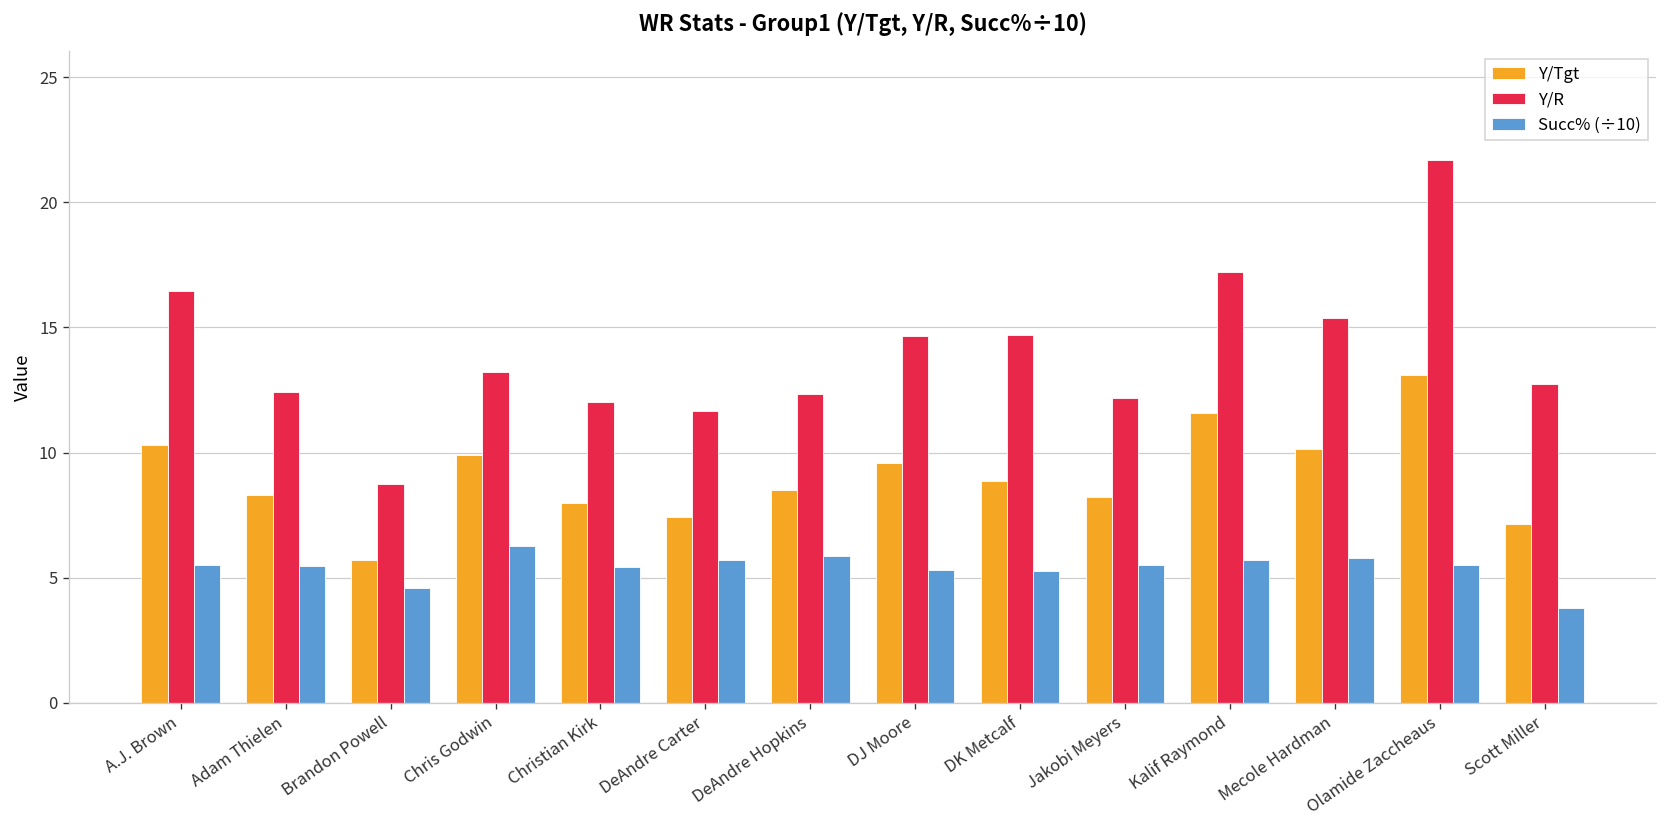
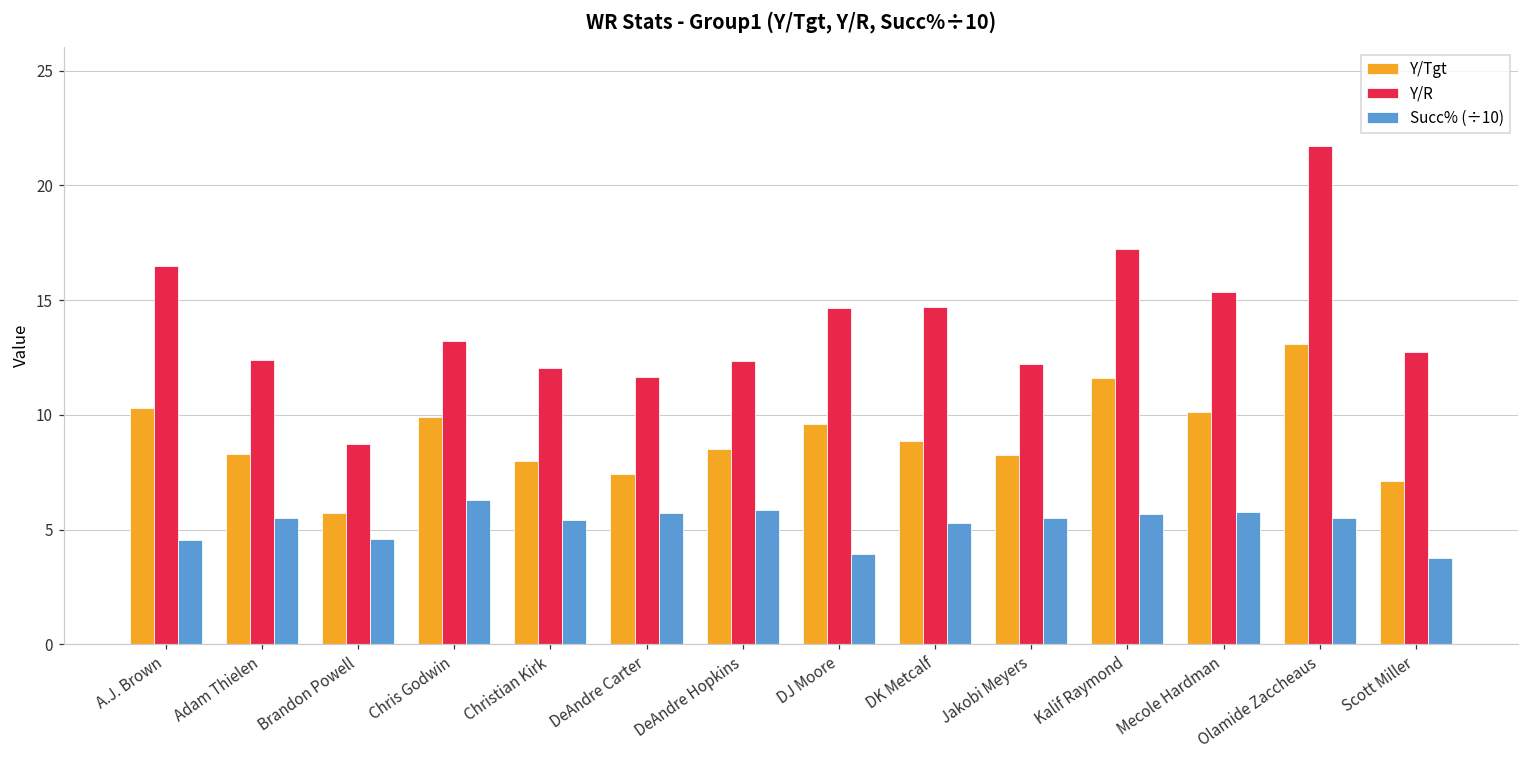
  {
    "Y/Tgt": {
      "A.J. Brown": 10.3,
      "Adam Thielen": 8.3,
      "Brandon Powell": 5.7,
      "Chris Godwin": 9.9,
      "Christian Kirk": 8.0,
      "DeAndre Carter": 7.4,
      "DeAndre Hopkins": 8.5,
      "DJ Moore": 9.6,
      "DK Metcalf": 8.9,
      "Jakobi Meyers": 8.2,
      "Kalif Raymond": 11.6,
      "Mecole Hardman": 10.1,
      "Olamide Zaccheaus": 13.1,
      "Scott Miller": 7.1
    },
    "Y/R": {
      "A.J. Brown": 16.5,
      "Adam Thielen": 12.4,
      "Brandon Powell": 8.8,
      "Chris Godwin": 13.2,
      "Christian Kirk": 12.0,
      "DeAndre Carter": 11.7,
      "DeAndre Hopkins": 12.3,
      "DJ Moore": 14.7,
      "DK Metcalf": 14.7,
      "Jakobi Meyers": 12.2,
      "Kalif Raymond": 17.2,
      "Mecole Hardman": 15.4,
      "Olamide Zaccheaus": 21.7,
      "Scott Miller": 12.7
    },
    "Succ% (÷10)": {
-     "A.J. Brown": 5.5,
+     "A.J. Brown": 4.5,
      "Adam Thielen": 5.5,
      "Brandon Powell": 4.6,
      "Chris Godwin": 6.3,
      "Christian Kirk": 5.4,
      "DeAndre Carter": 5.7,
      "DeAndre Hopkins": 5.9,
-     "DJ Moore": 5.3,
+     "DJ Moore": 3.9,
      "DK Metcalf": 5.3,
      "Jakobi Meyers": 5.5,
      "Kalif Raymond": 5.7,
      "Mecole Hardman": 5.8,
      "Olamide Zaccheaus": 5.5,
      "Scott Miller": 3.8
    }
  }
